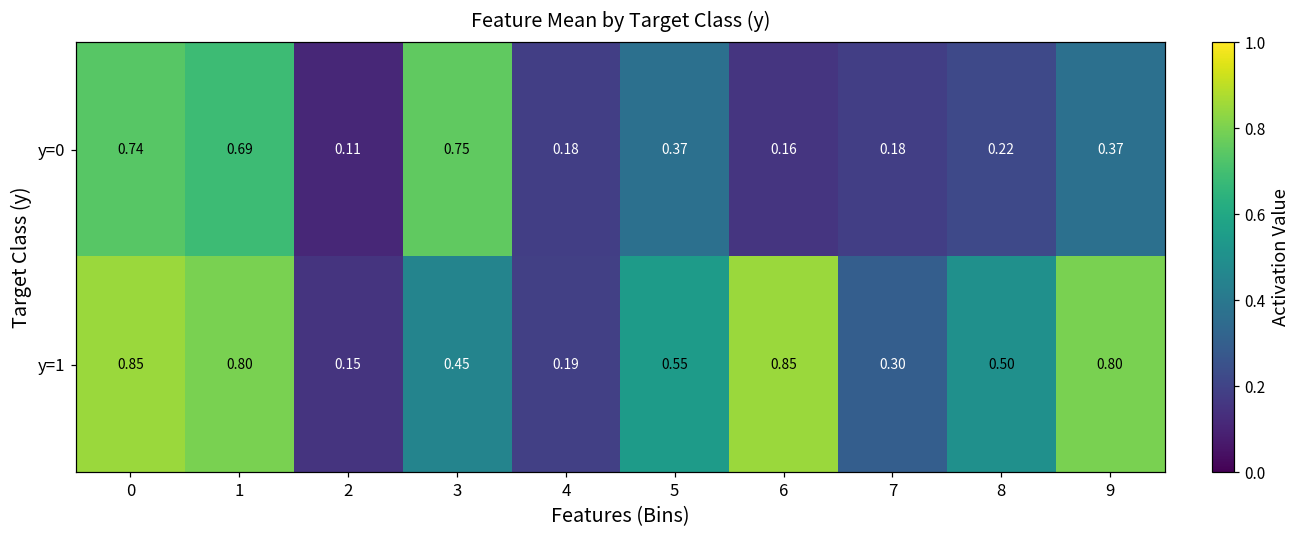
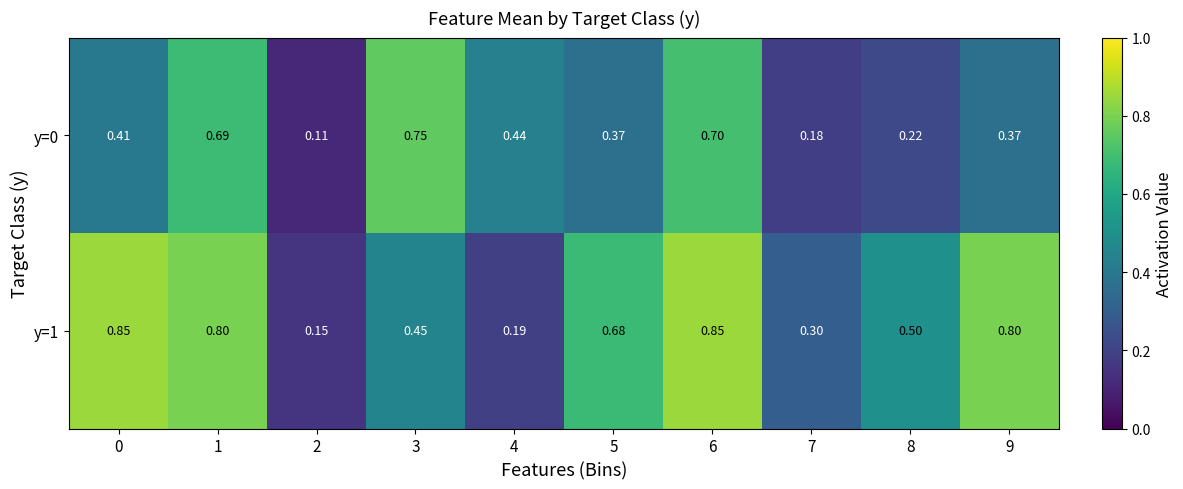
  {
    "y=0": {
-     "0": 0.74,
+     "0": 0.41,
      "1": 0.69,
      "2": 0.11,
      "3": 0.75,
-     "4": 0.18,
+     "4": 0.44,
      "5": 0.37,
-     "6": 0.16,
+     "6": 0.70,
      "7": 0.18,
      "8": 0.22,
      "9": 0.37
    },
    "y=1": {
      "0": 0.85,
      "1": 0.80,
      "2": 0.15,
      "3": 0.45,
      "4": 0.19,
-     "5": 0.55,
+     "5": 0.68,
      "6": 0.85,
      "7": 0.30,
      "8": 0.50,
      "9": 0.80
    }
  }
